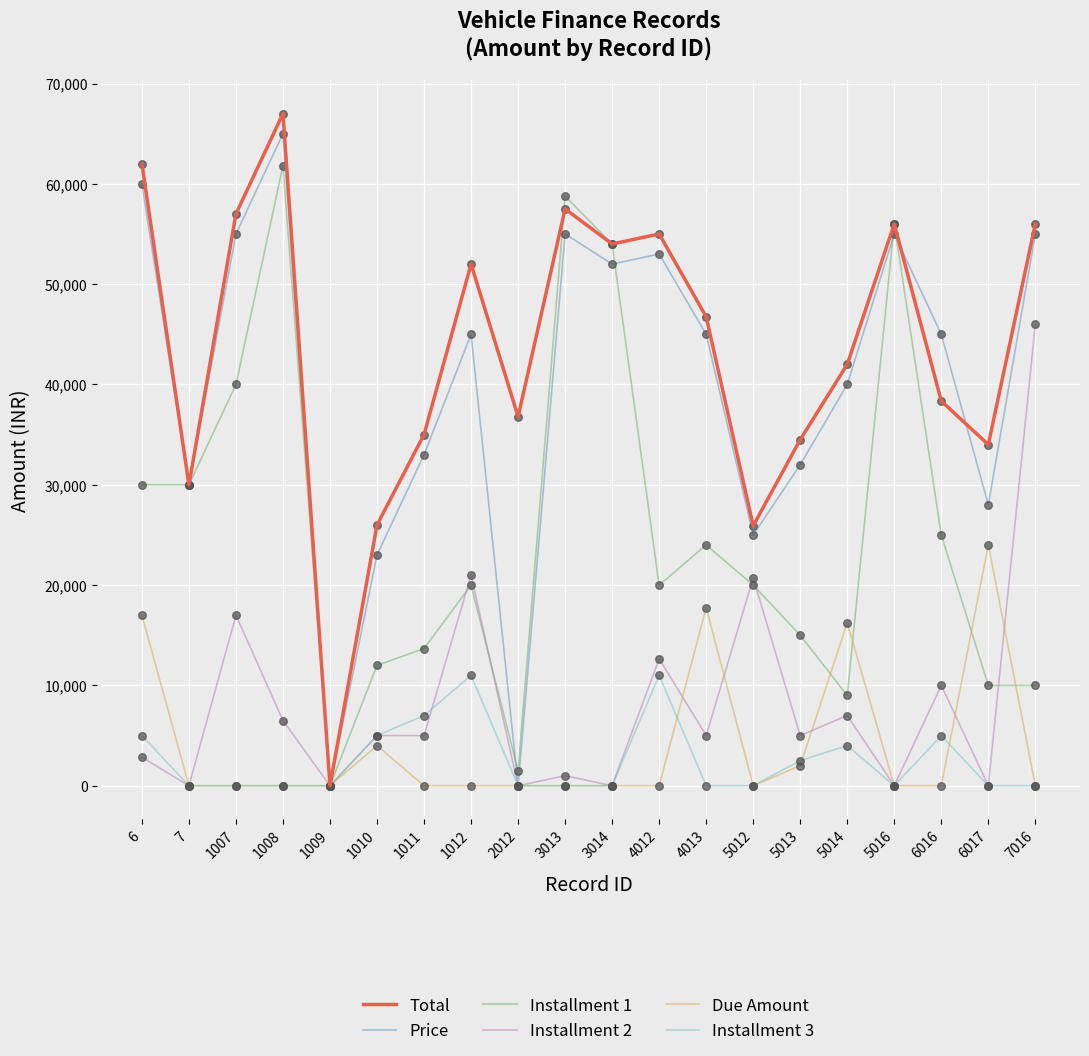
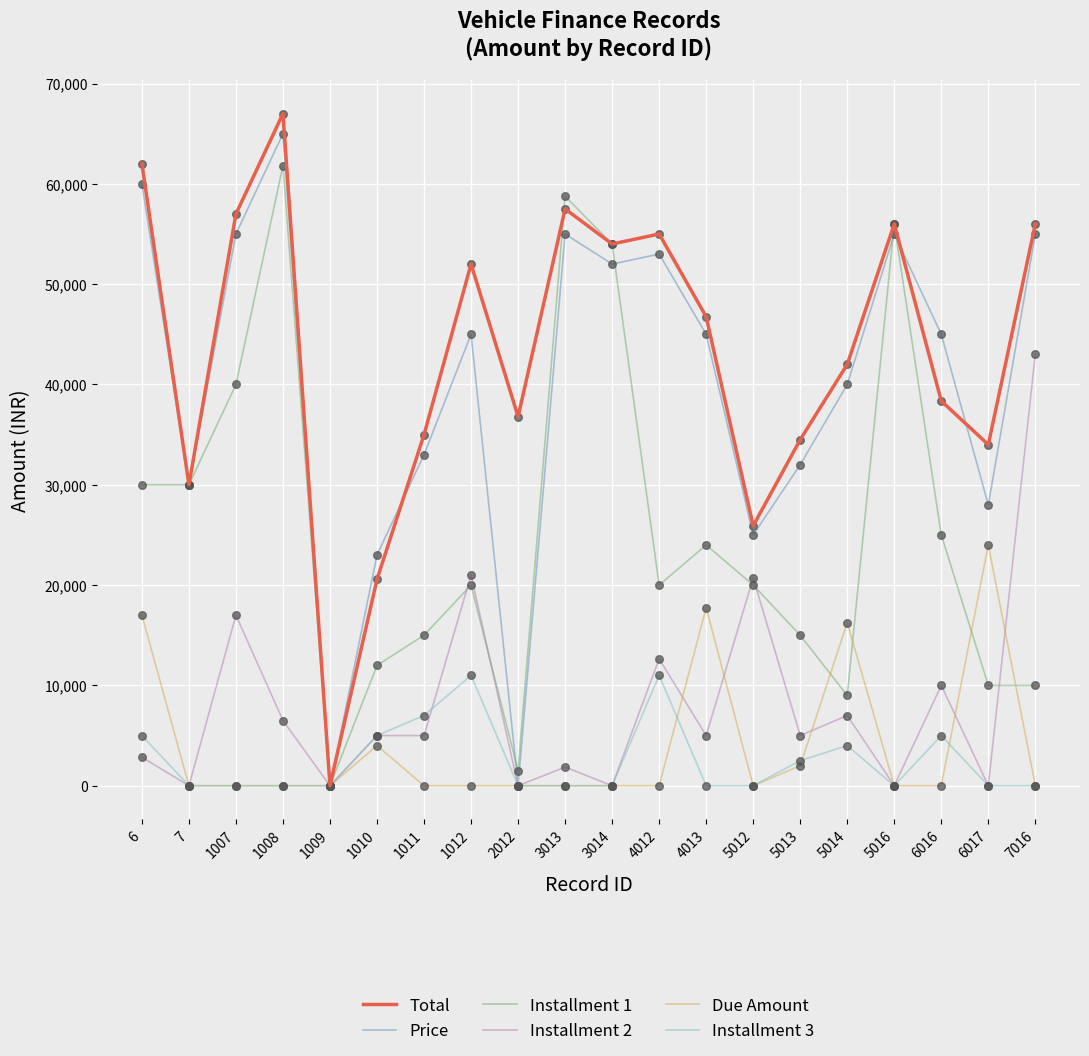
  {
    "Total": {
      "6": "62,000",
      "1007": "57,000",
      "1008": "67,000",
-     "1010": "26,000",
+     "1010": "20,600",
      "1011": "35,000",
      "1012": "52,000",
      "2012": "36,800",
      "3013": "57,500",
      "4012": "55,000",
      "4013": "46,800",
      "5012": "25,900",
      "5013": "34,500",
      "5014": "42,000",
      "6016": "38,400",
      "6017": "34,000",
      "7016": "56,000"
    },
    "Installment 1": {
      "6": "30,000",
      "1007": "40,000",
      "1008": "61,800",
      "1010": "12,000",
-     "1011": "13,700",
+     "1011": "15,000",
      "1012": "20,000",
      "2012": "1,500",
      "3013": "58,800",
      "4012": "20,000",
      "4013": "24,000",
      "5012": "20,000",
      "5013": "15,000",
      "5014": "9,000",
      "6016": "25,000",
      "6017": "10,000",
      "7016": "10,000"
    },
    "Installment 2": {
      "6": "2,800",
      "1007": "17,000",
      "1008": "6,500",
      "1011": "5,000",
      "1012": "21,000",
-     "3013": "1,000",
+     "3013": "1,900",
      "4012": "12,600",
      "4013": "5,000",
      "5012": "20,700",
      "5013": "5,000",
      "5014": "7,000",
      "6016": "10,000",
-     "7016": "46,000"
+     "7016": "43,000"
    },
    "Due Amount": {
      "6": "17,000",
      "1010": "4,000",
      "1011": "0",
      "1012": "0",
      "4012": "0",
      "4013": "17,800",
      "5013": "2,000",
      "5014": "16,300",
      "6016": "0",
      "6017": "24,000"
    }
  }
